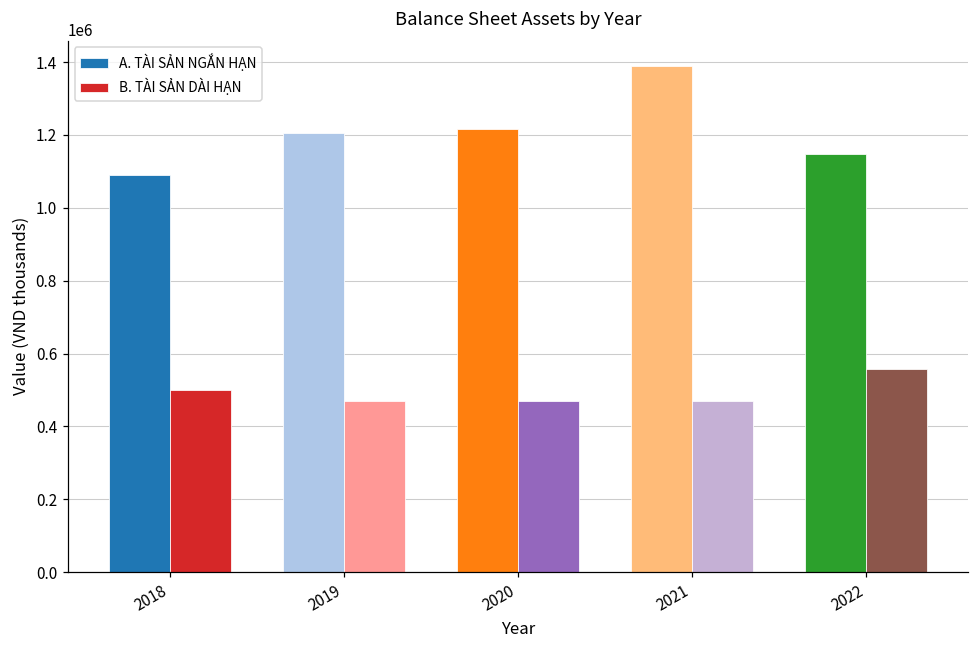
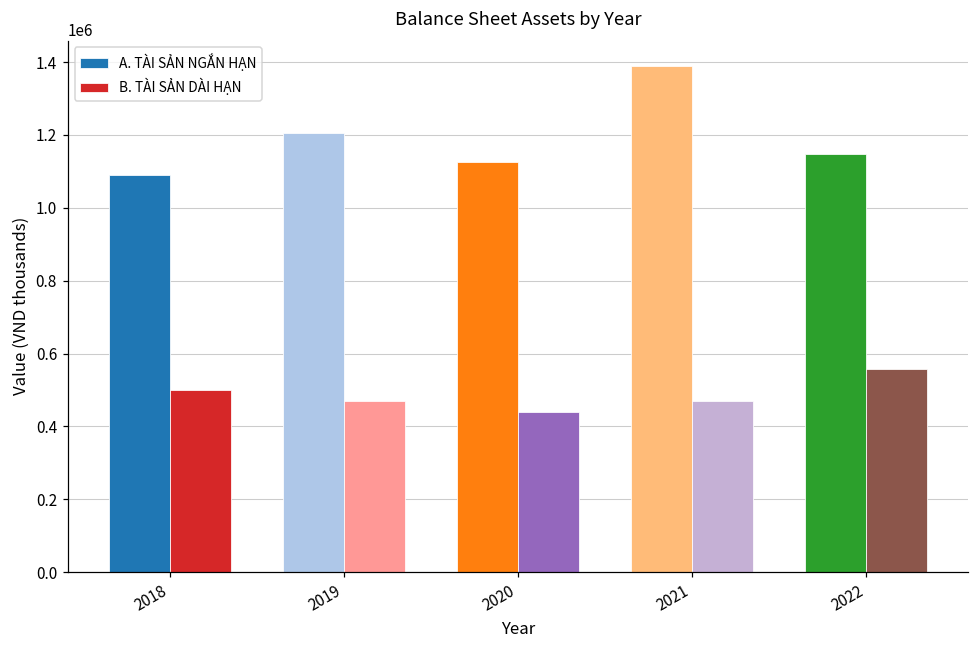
  {
    "A. TÀI SẢN NGẮN HẠN": {
      "2018": 1090000,
      "2019": 1210000,
-     "2020": 1220000,
+     "2020": 1130000,
      "2021": 1390000,
      "2022": 1150000
    },
    "B. TÀI SẢN DÀI HẠN": {
      "2018": 500000,
      "2019": 470000,
-     "2020": 470000,
+     "2020": 440000,
      "2021": 470000,
      "2022": 560000
    }
  }
